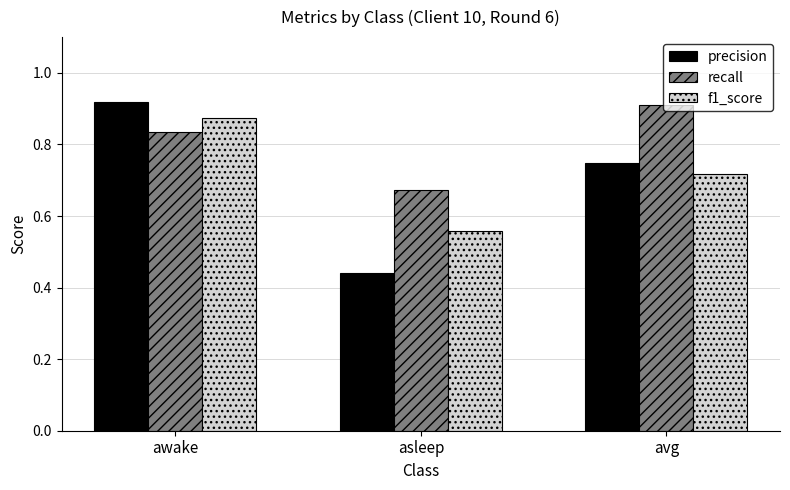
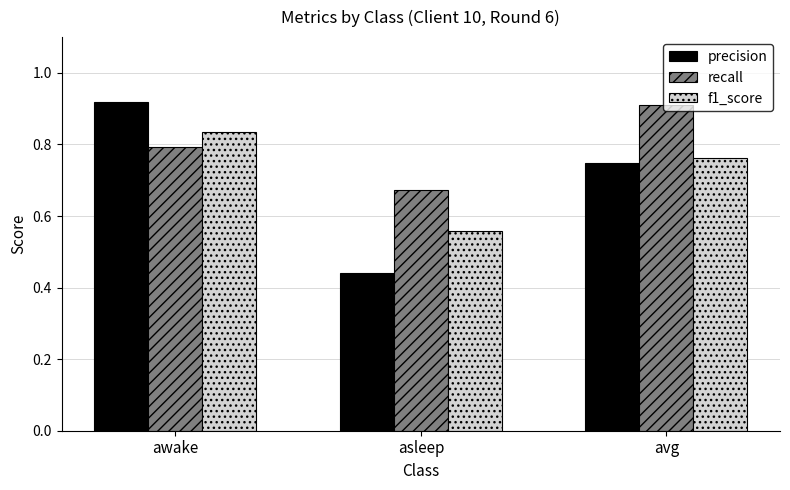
  {
    "precision": {
      "awake": 0.92,
      "asleep": 0.44,
      "avg": 0.75
    },
    "recall": {
-     "awake": 0.83,
+     "awake": 0.79,
      "asleep": 0.67
    },
    "f1_score": {
-     "awake": 0.87,
+     "awake": 0.83,
      "asleep": 0.56,
-     "avg": 0.72
+     "avg": 0.76
    }
  }
